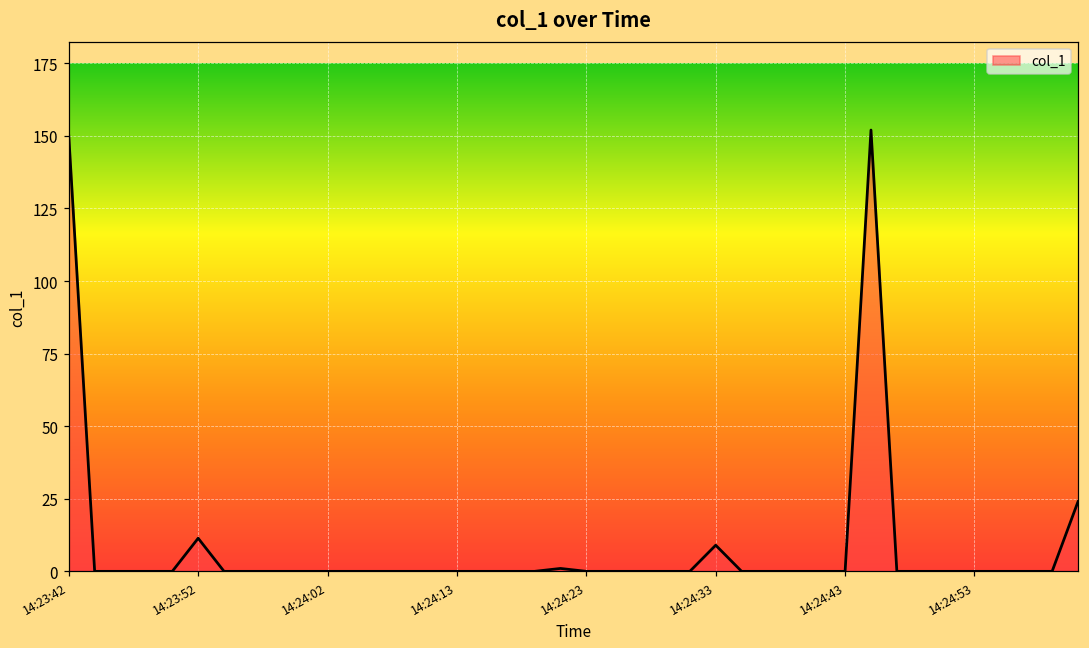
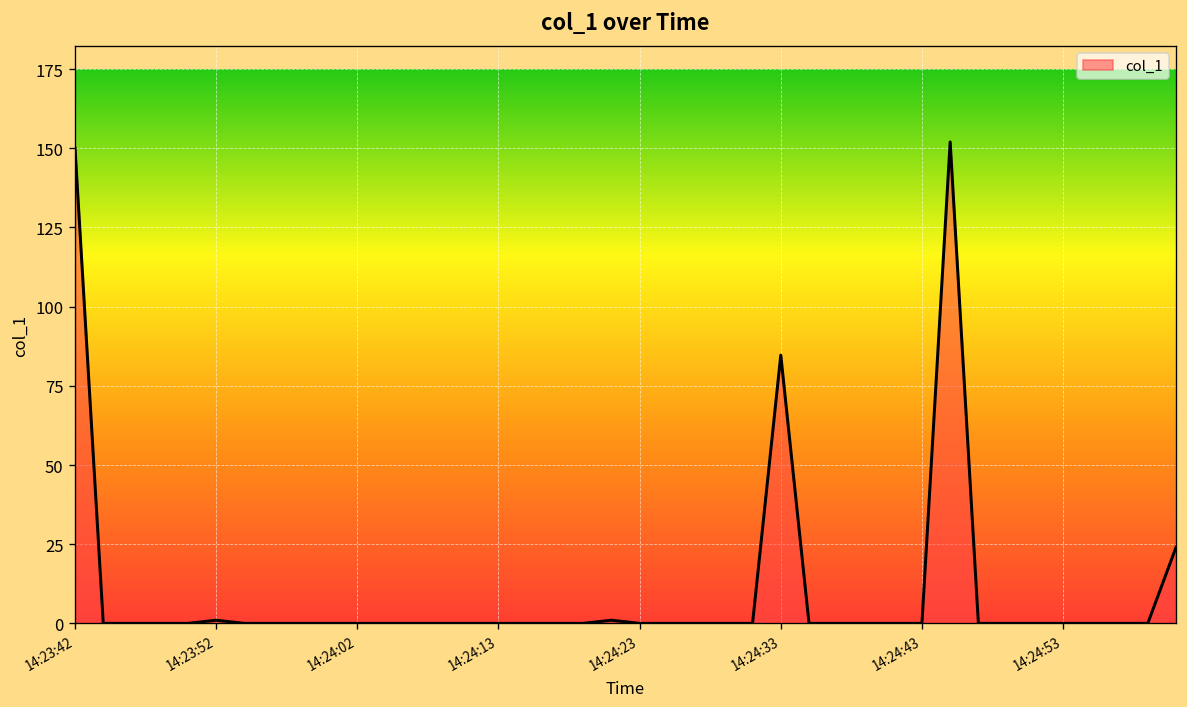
  {
    "14:23:42": 150,
-   "14:23:52": 11,
+   "14:23:52": 1,
    "14:24:02": 0,
    "14:24:13": 0,
    "14:24:23": 0,
-   "14:24:33": 9,
+   "14:24:33": 85,
    "14:24:43": 0,
    "14:24:53": 0
  }
